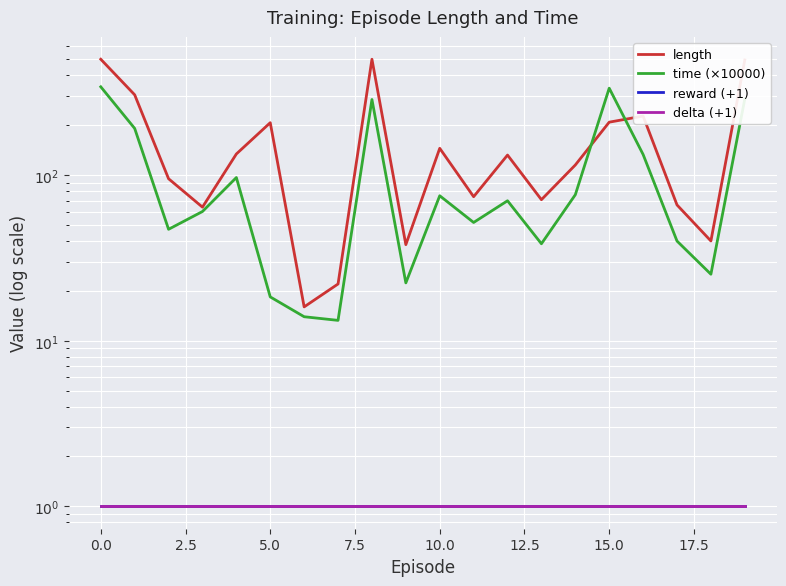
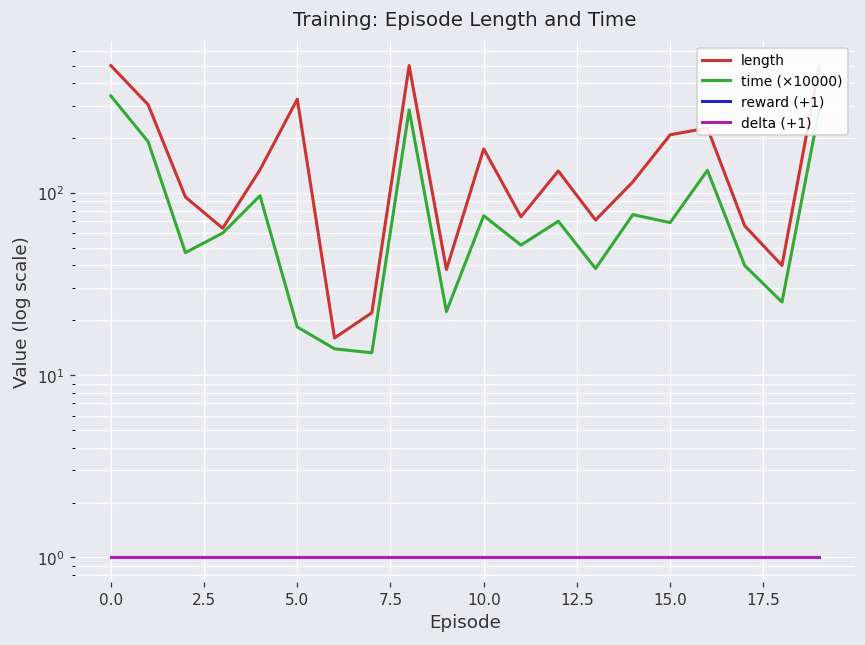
  {
    "length": {
      "0.0": 500,
-     "5.0": 210,
-     "10.0": 150,
+     "5.0": 330,
+     "10.0": 170,
      "15.0": 210
    },
    "time (×10000)": {
      "0.0": 340,
      "5.0": 18,
      "10.0": 70,
-     "15.0": 330
+     "15.0": 69
    },
    "delta (+1)": {
      "0.0": 1,
      "5.0": 1,
      "10.0": 1,
      "15.0": 1
    }
  }
